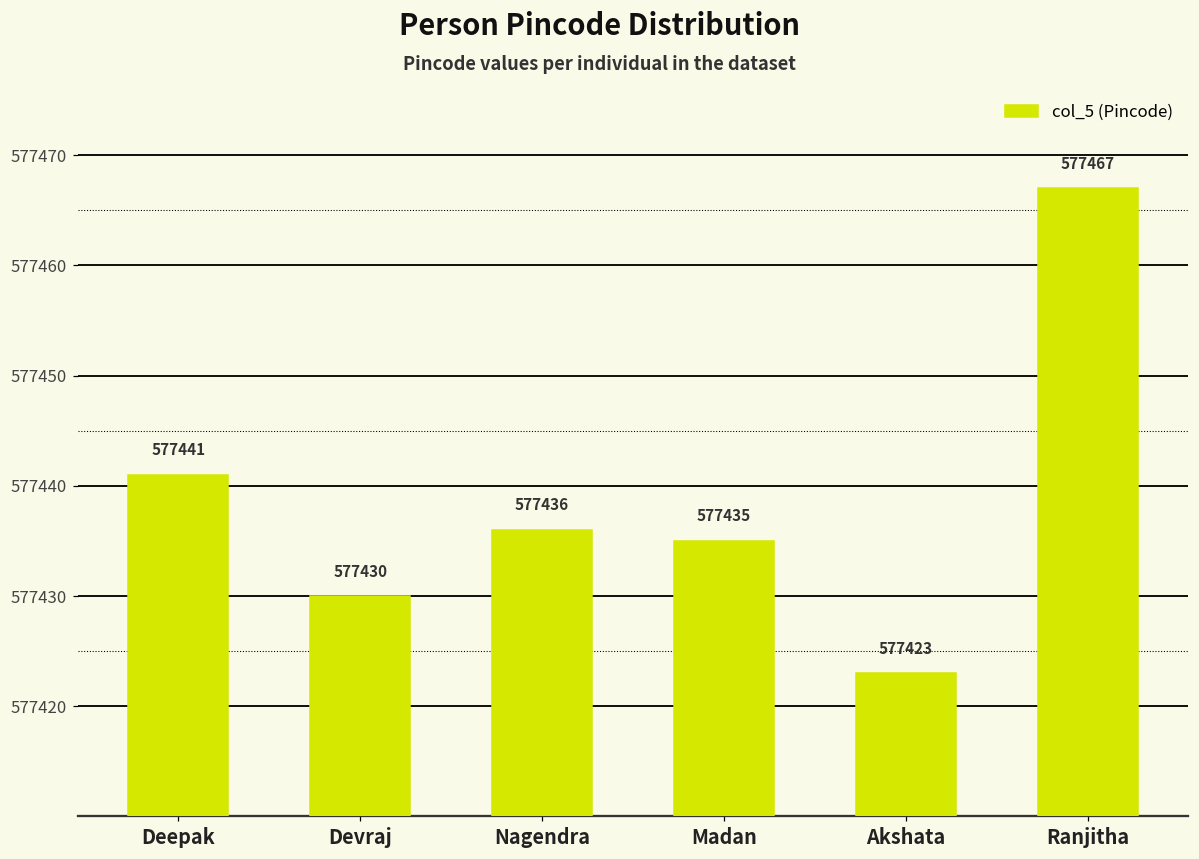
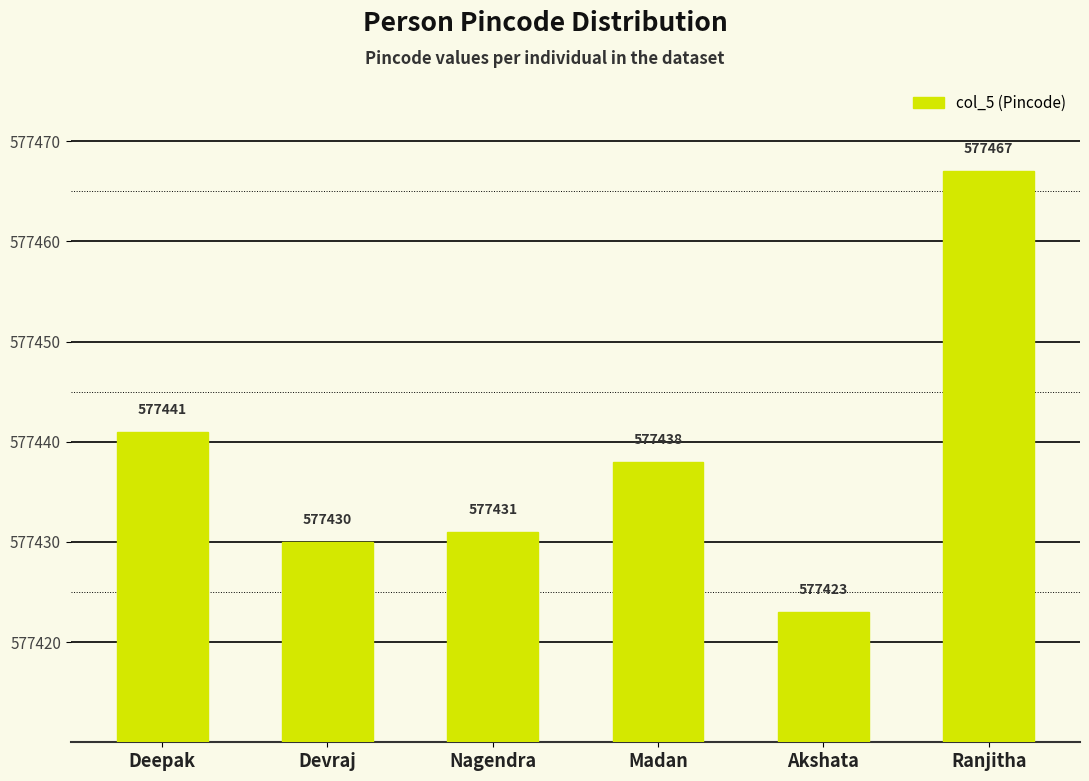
  {
    "Deepak": 577441,
    "Devraj": 577430,
-   "Nagendra": 577436,
-   "Madan": 577435,
+   "Nagendra": 577431,
+   "Madan": 577438,
    "Akshata": 577423,
    "Ranjitha": 577467
  }
